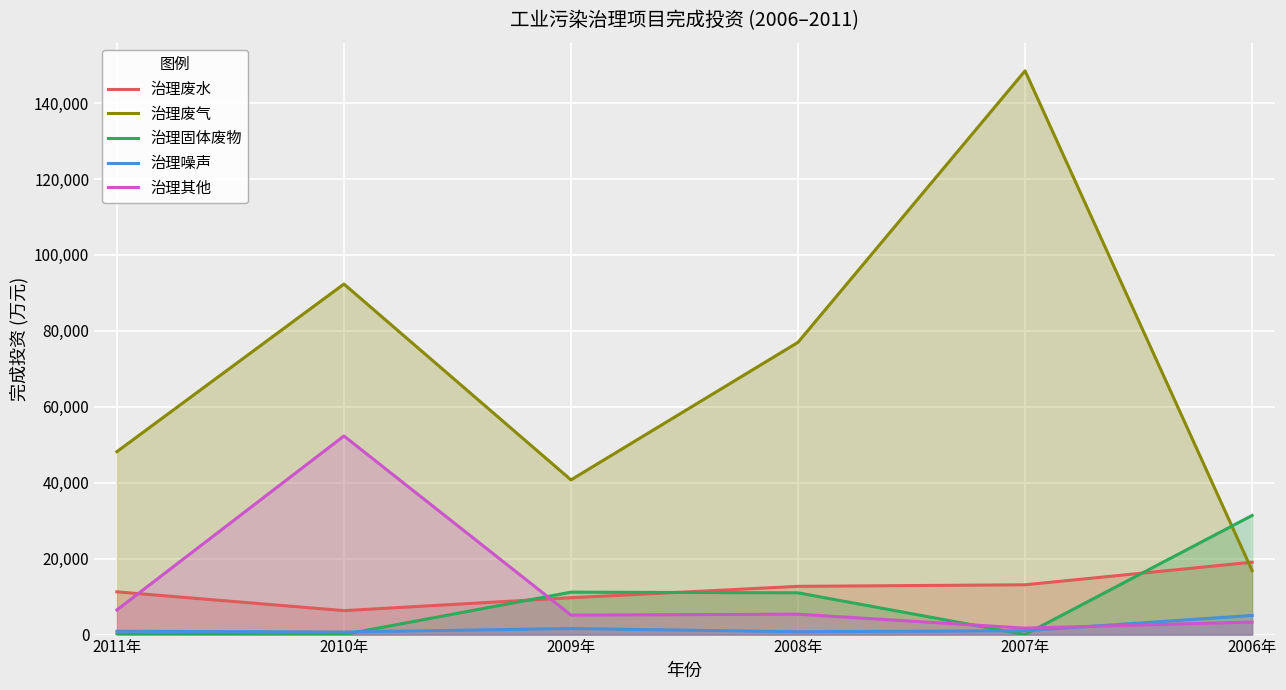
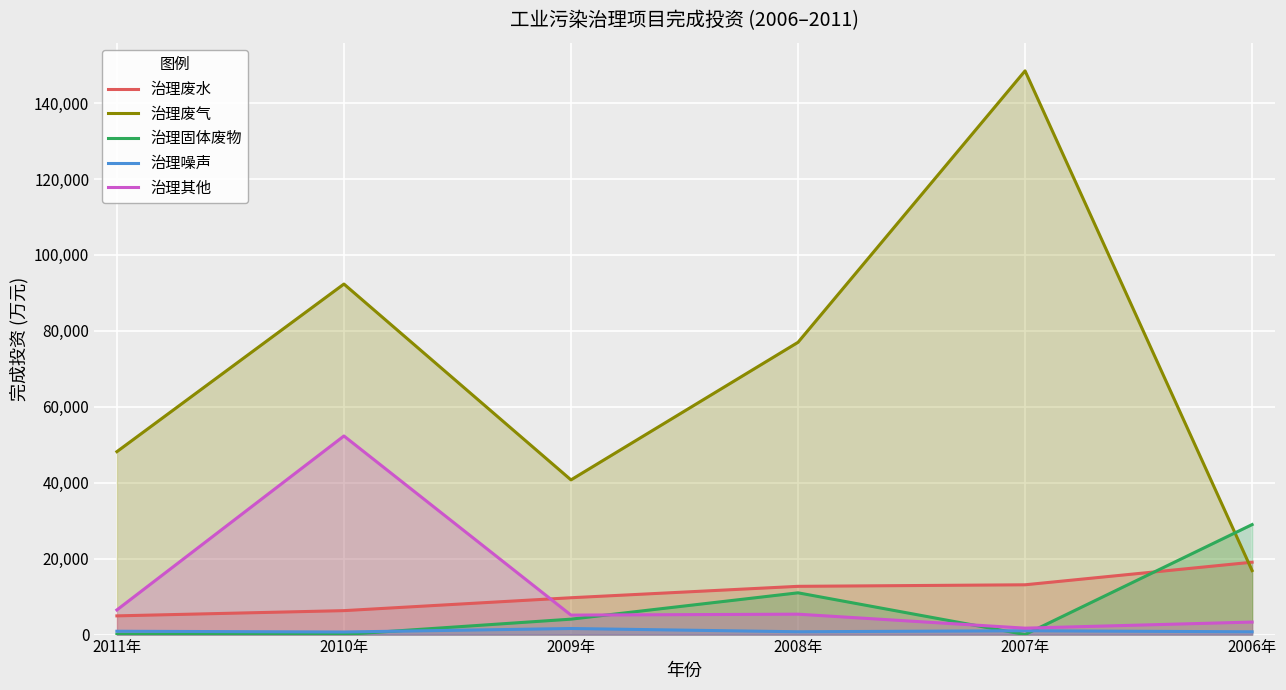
  {
    "治理废水": {
-     "2011年": "11,000",
+     "2011年": "5,000",
      "2010年": "6,000",
      "2009年": "10,000",
      "2008年": "13,000",
      "2007年": "13,000",
      "2006年": "19,000"
    },
    "治理废气": {
      "2011年": "48,000",
      "2010年": "92,000",
      "2009年": "41,000",
      "2008年": "77,000",
      "2007年": "148,000",
      "2006年": "17,000"
    },
    "治理固体废物": {
      "2011年": "0",
-     "2009年": "11,000",
+     "2009年": "4,000",
      "2008年": "11,000",
      "2007年": "0",
-     "2006年": "31,000"
+     "2006年": "29,000"
    },
    "治理噪声": {
      "2011年": "1,000",
      "2009年": "2,000",
      "2008年": "1,000",
-     "2006年": "5,000"
+     "2006年": "1,000"
    },
    "治理其他": {
      "2011年": "6,000",
      "2010年": "52,000",
      "2009年": "5,000",
      "2008年": "5,000",
      "2006年": "3,000"
    }
  }
